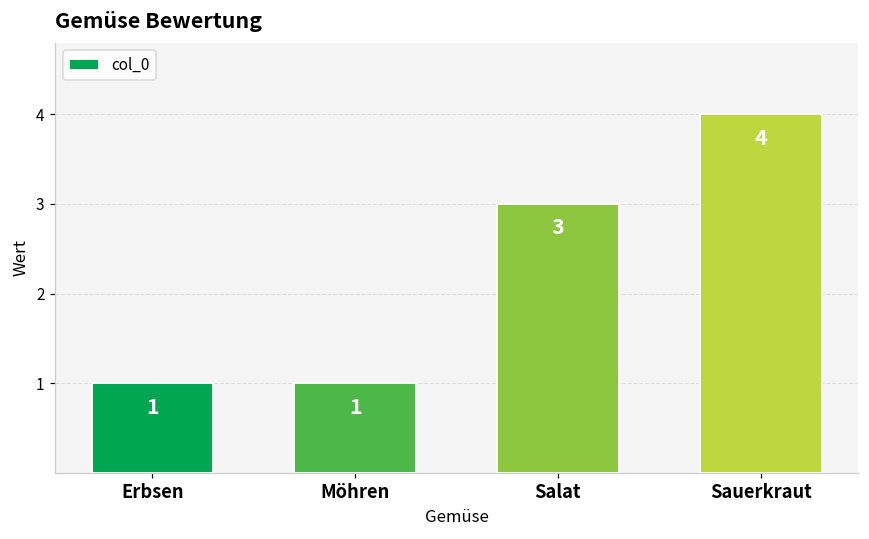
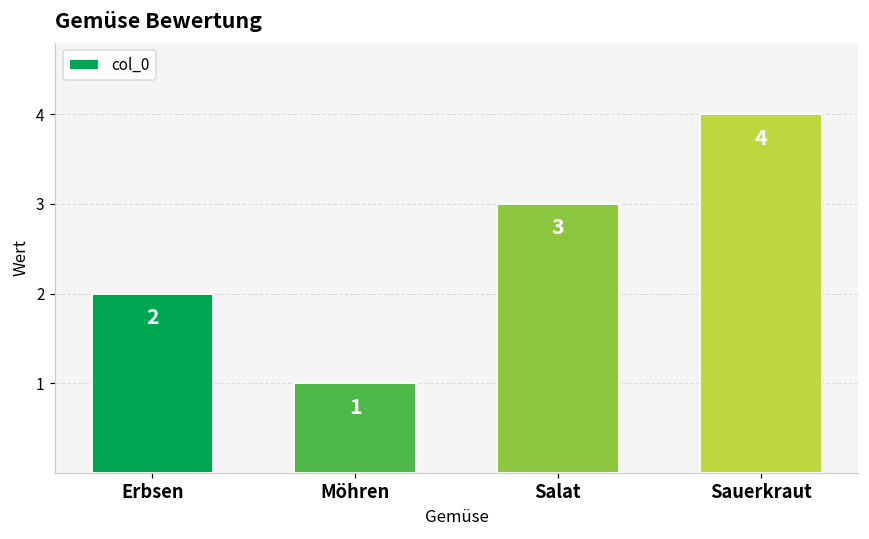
  {
-   "Erbsen": 1,
+   "Erbsen": 2,
    "Möhren": 1,
    "Salat": 3,
    "Sauerkraut": 4
  }
